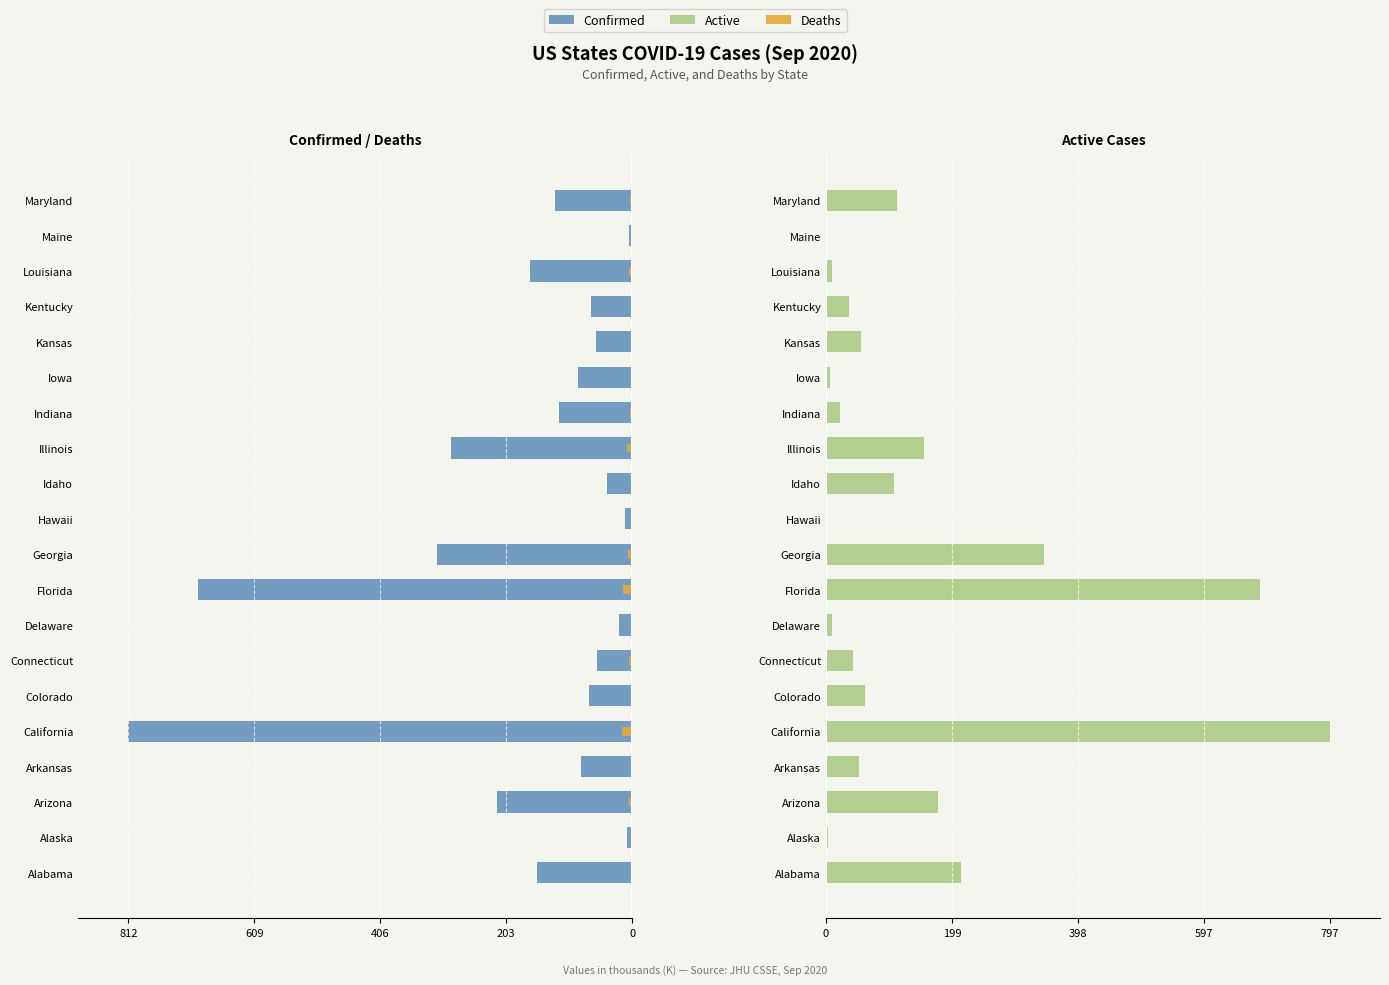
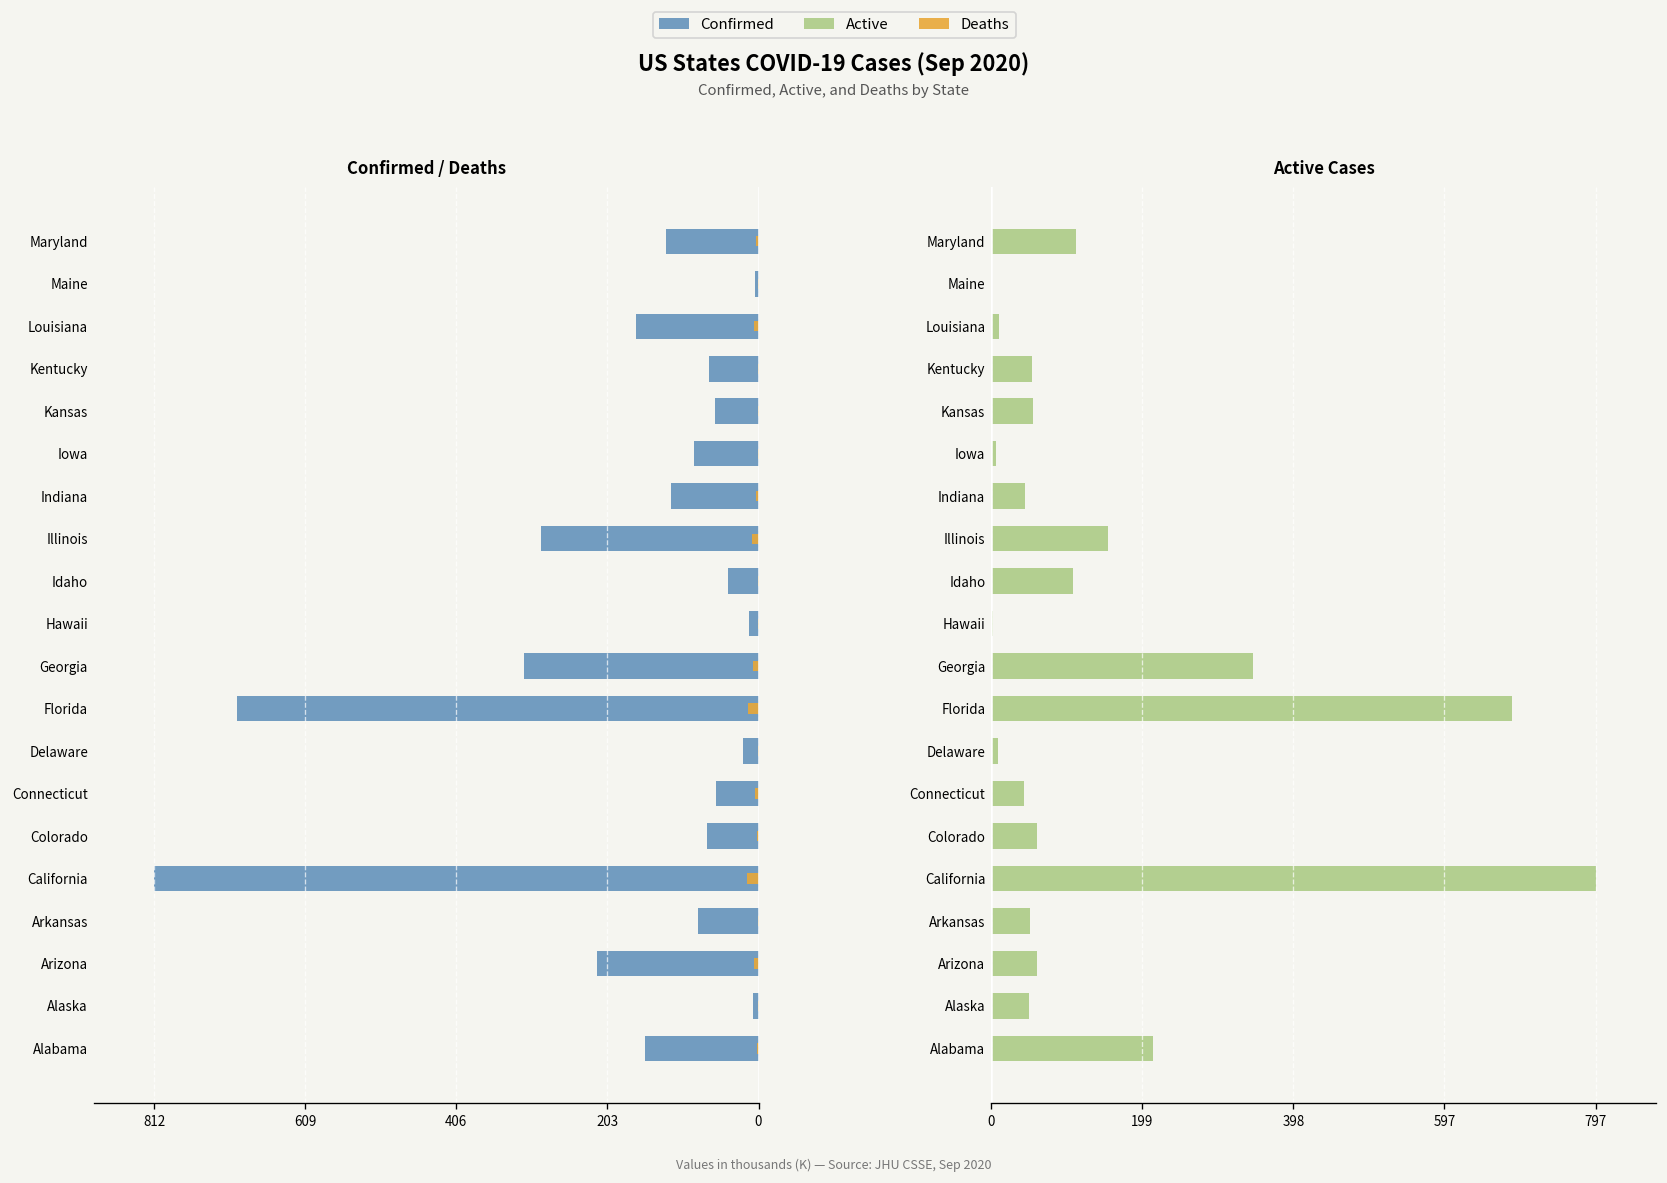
  {
    "Active Cases": {
      "Maryland": 110,
      "Louisiana": 10,
-     "Kentucky": 40,
+     "Kentucky": 50,
      "Kansas": 60,
      "Iowa": 10,
-     "Indiana": 20,
+     "Indiana": 40,
      "Illinois": 150,
      "Idaho": 110,
      "Georgia": 350,
      "Florida": 690,
      "Delaware": 10,
      "Connecticut": 40,
      "Colorado": 60,
      "California": 800,
      "Arkansas": 50,
-     "Arizona": 180,
-     "Alaska": 0,
+     "Arizona": 60,
+     "Alaska": 50,
      "Alabama": 210
    }
  }
